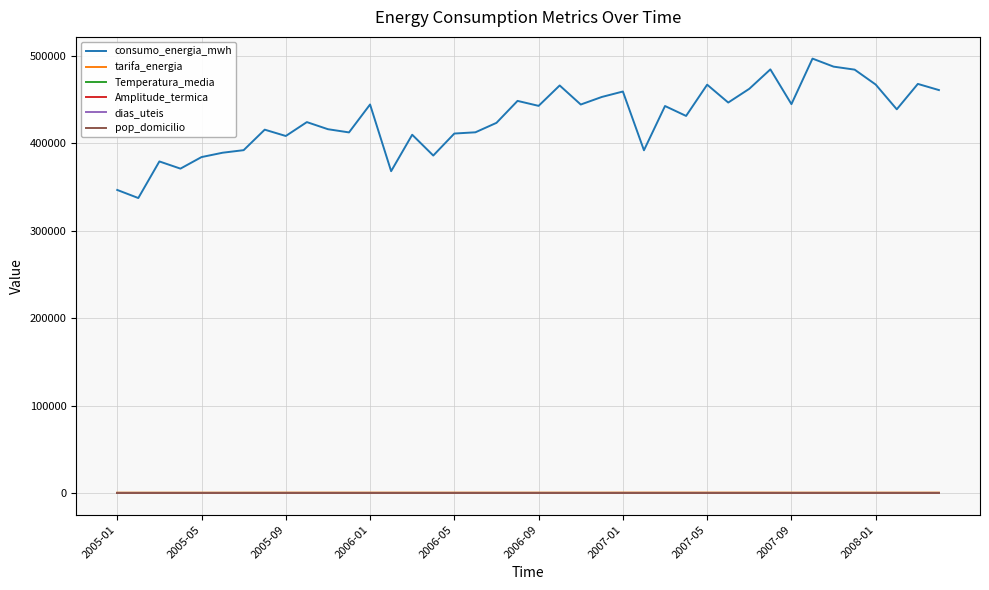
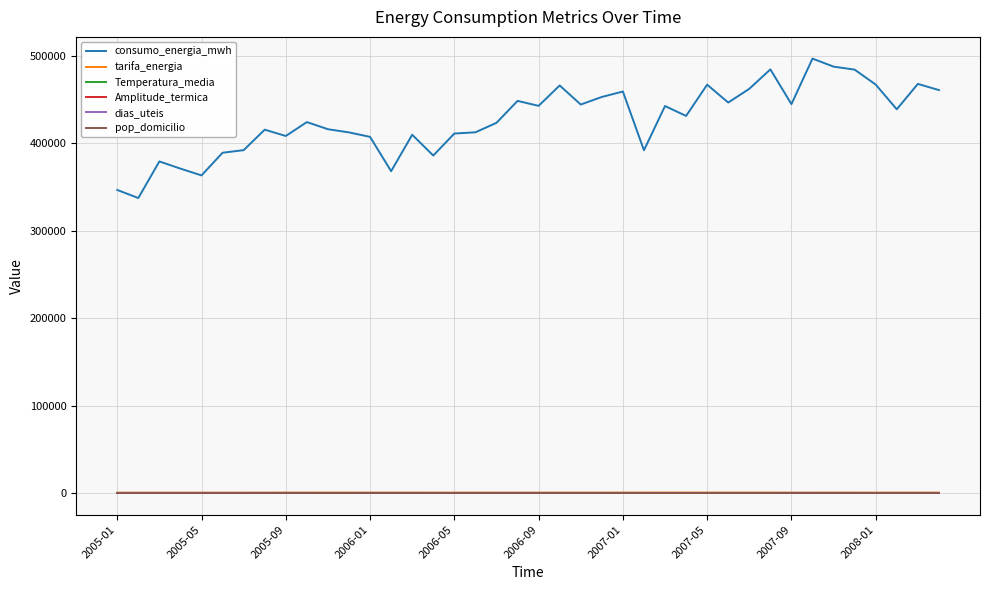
  {
    "consumo_energia_mwh": {
      "2005-01": 350000,
-     "2005-05": 380000,
+     "2005-05": 360000,
      "2005-09": 410000,
-     "2006-01": 440000,
+     "2006-01": 410000,
      "2006-05": 410000,
      "2006-09": 440000,
      "2007-01": 460000,
      "2007-05": 470000,
      "2007-09": 440000,
      "2008-01": 470000
    },
    "pop_domicilio": {
      "2005-01": 0,
      "2005-05": 0,
      "2005-09": 0,
      "2006-01": 0,
      "2006-05": 0,
      "2006-09": 0,
      "2007-01": 0,
      "2007-05": 0,
      "2007-09": 0,
      "2008-01": 0
    }
  }
